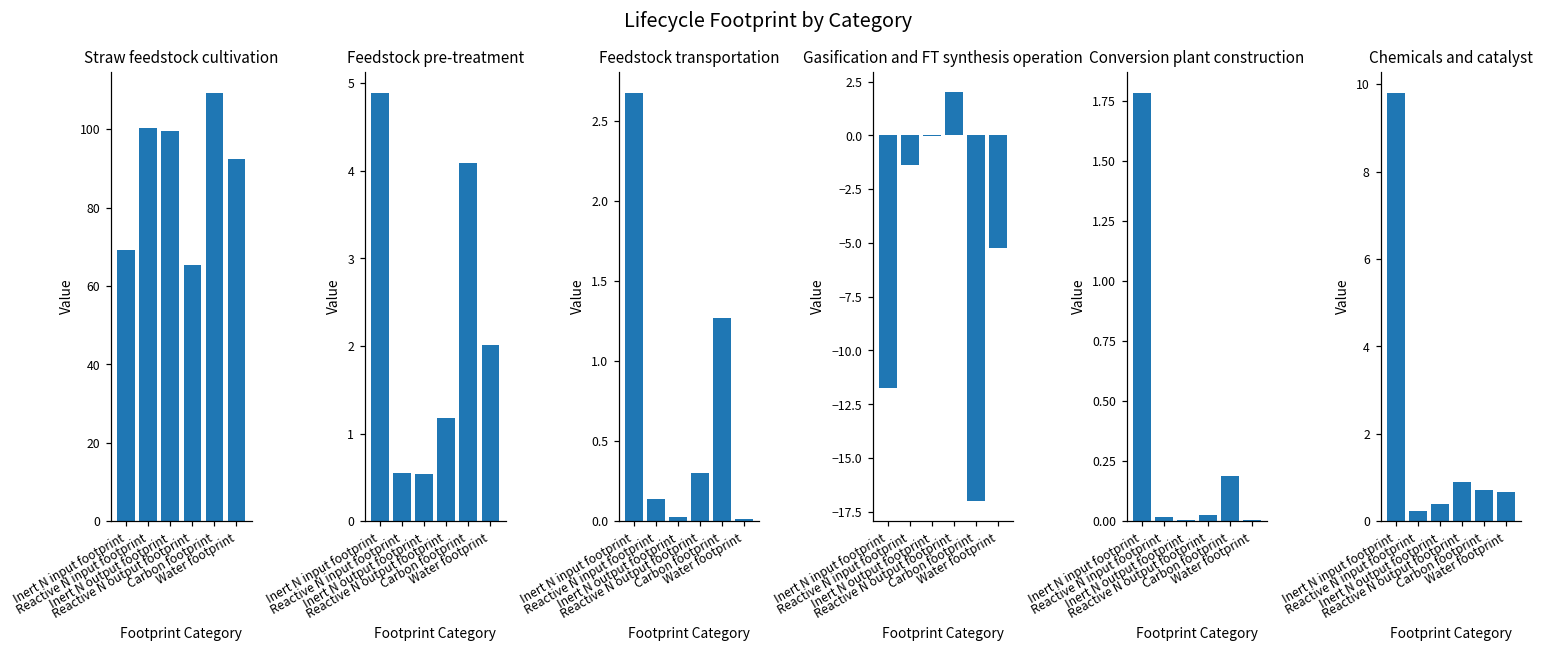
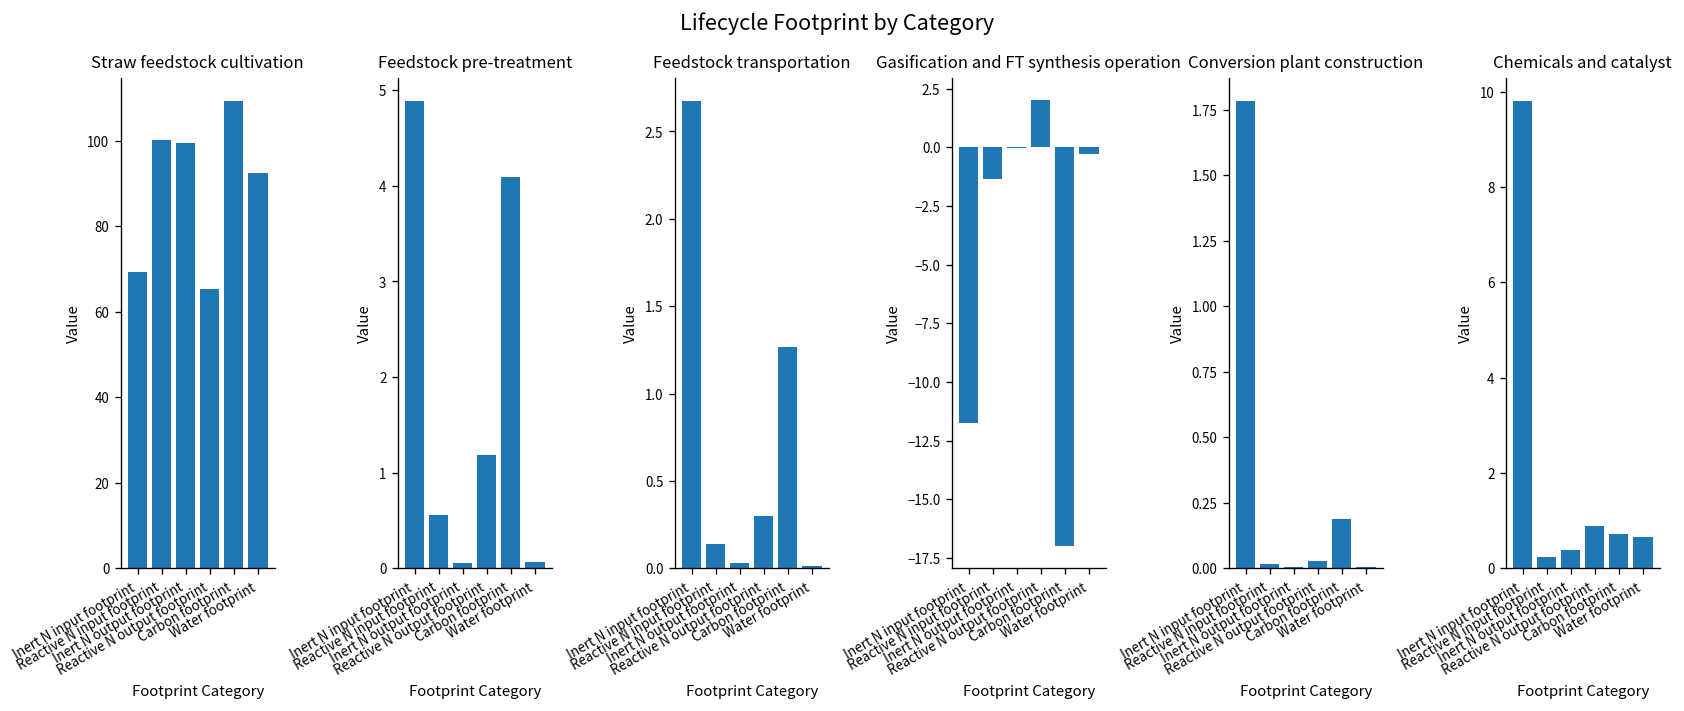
  {
    "Straw feedstock cultivation": {
      "Inert N input footprint": 69,
      "Reactive N input footprint": 100,
      "Inert N output footprint": 99,
      "Reactive N output footprint": 65,
      "Carbon footprint": 109,
      "Water footprint": 92
    },
    "Feedstock pre-treatment": {
      "Inert N input footprint": 4.9,
      "Reactive N input footprint": 0.6,
-     "Inert N output footprint": 0.5,
+     "Inert N output footprint": 0.1,
      "Reactive N output footprint": 1.2,
      "Carbon footprint": 4.1,
-     "Water footprint": 2.0
+     "Water footprint": 0.1
    },
    "Feedstock transportation": {
      "Inert N input footprint": 2.67,
      "Reactive N input footprint": 0.14,
      "Inert N output footprint": 0.03,
      "Reactive N output footprint": 0.30,
      "Carbon footprint": 1.27
    },
    "Gasification and FT synthesis operation": {
      "Inert N input footprint": -11.8,
      "Reactive N input footprint": -1.4,
      "Reactive N output footprint": 2.0,
      "Carbon footprint": -17.0,
-     "Water footprint": -5.2
+     "Water footprint": -0.3
    },
    "Conversion plant construction": {
      "Inert N input footprint": 1.78,
      "Reactive N input footprint": 0.02,
      "Reactive N output footprint": 0.03,
      "Carbon footprint": 0.19
    },
    "Chemicals and catalyst": {
      "Inert N input footprint": 9.8,
      "Reactive N input footprint": 0.2,
      "Inert N output footprint": 0.4,
      "Reactive N output footprint": 0.9,
      "Carbon footprint": 0.7,
      "Water footprint": 0.7
    }
  }
